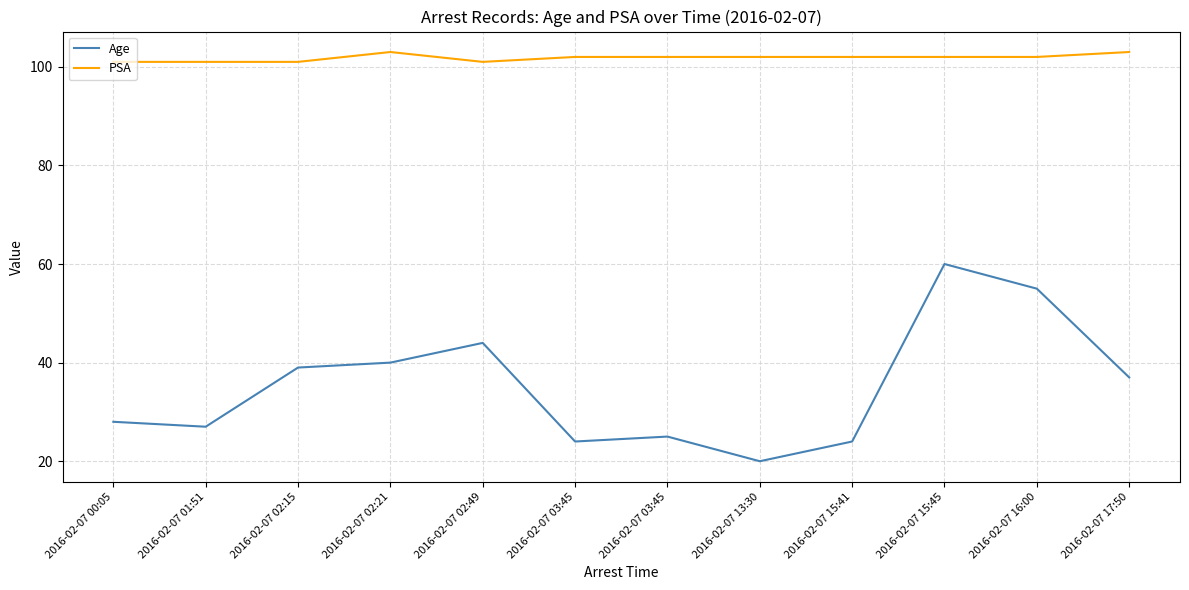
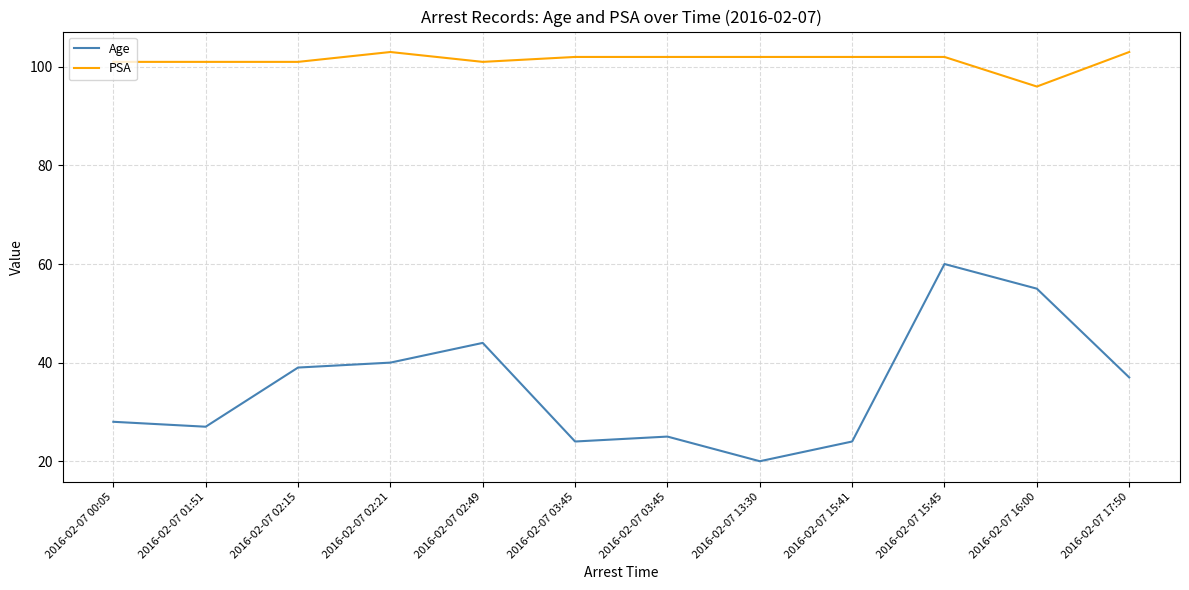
  {
    "Age": {
      "2016-02-07 00:05": 28,
      "2016-02-07 01:51": 27,
      "2016-02-07 02:15": 39,
      "2016-02-07 02:21": 40,
      "2016-02-07 02:49": 44,
      "2016-02-07 13:30": 20,
      "2016-02-07 15:41": 24,
      "2016-02-07 15:45": 60,
      "2016-02-07 16:00": 55,
      "2016-02-07 17:50": 37
    },
    "PSA": {
      "2016-02-07 01:51": 101,
      "2016-02-07 02:15": 101,
      "2016-02-07 02:21": 103,
      "2016-02-07 02:49": 101,
      "2016-02-07 13:30": 102,
      "2016-02-07 15:41": 102,
      "2016-02-07 15:45": 102,
-     "2016-02-07 16:00": 102,
+     "2016-02-07 16:00": 96,
      "2016-02-07 17:50": 103
    }
  }
